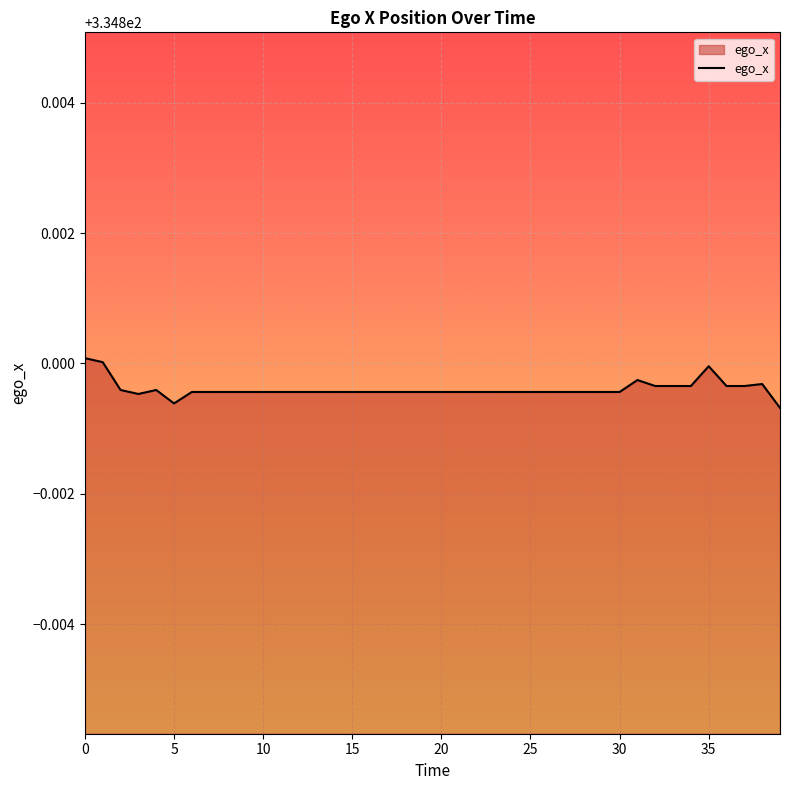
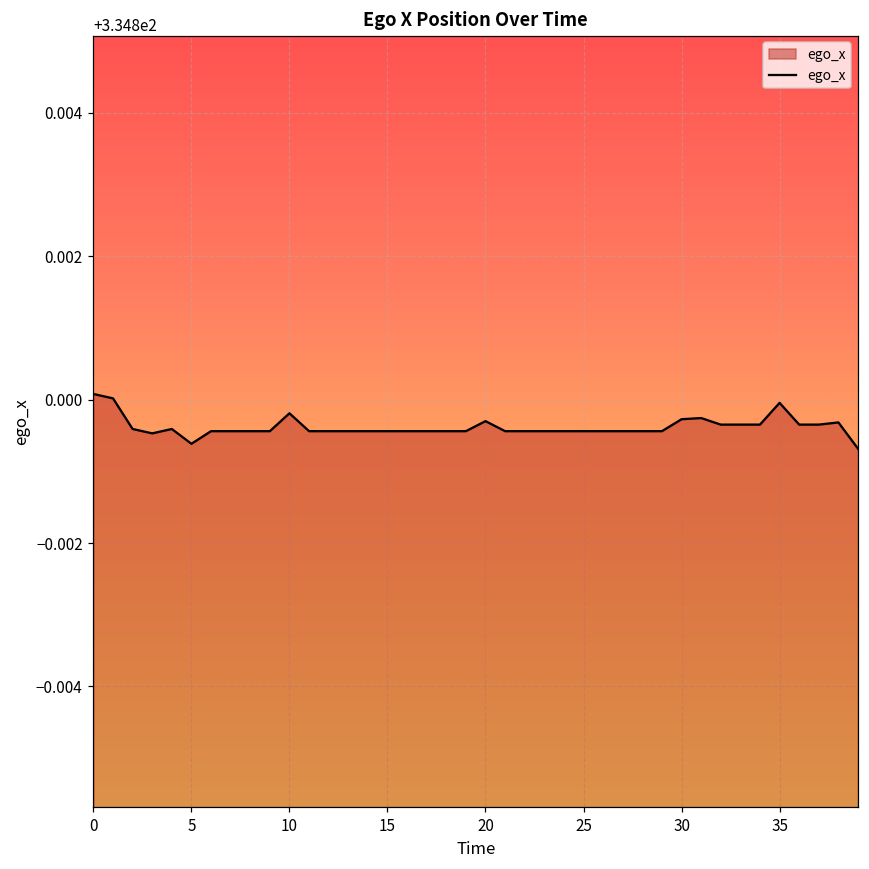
  {
    "0": 334.8001,
    "5": 334.7994,
-   "10": 334.7996,
+   "10": 334.7998,
    "15": 334.7996,
-   "20": 334.7996,
+   "20": 334.7997,
    "25": 334.7996,
-   "30": 334.7996,
+   "30": 334.7997,
    "35": 334.8000
  }
